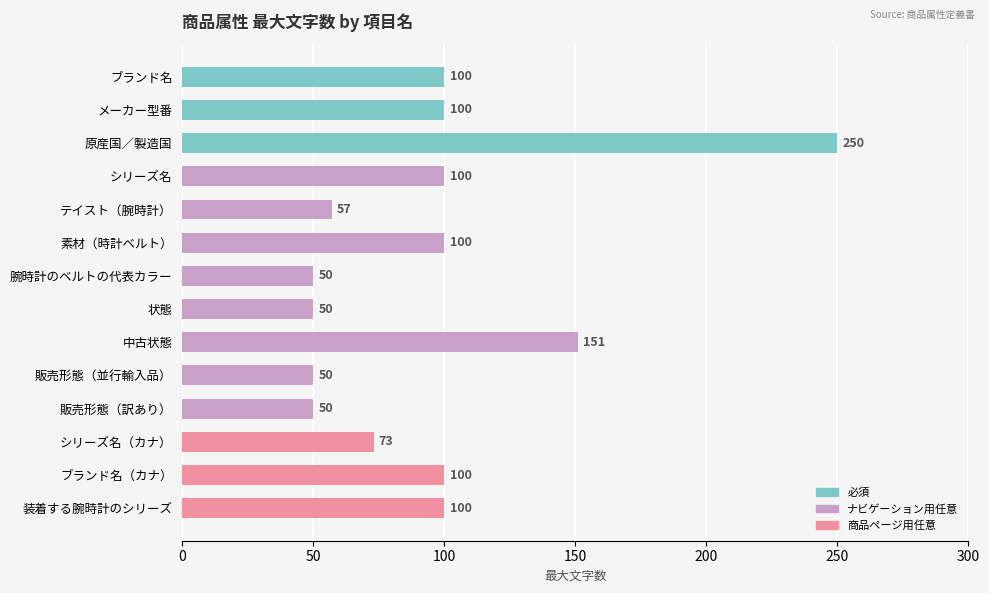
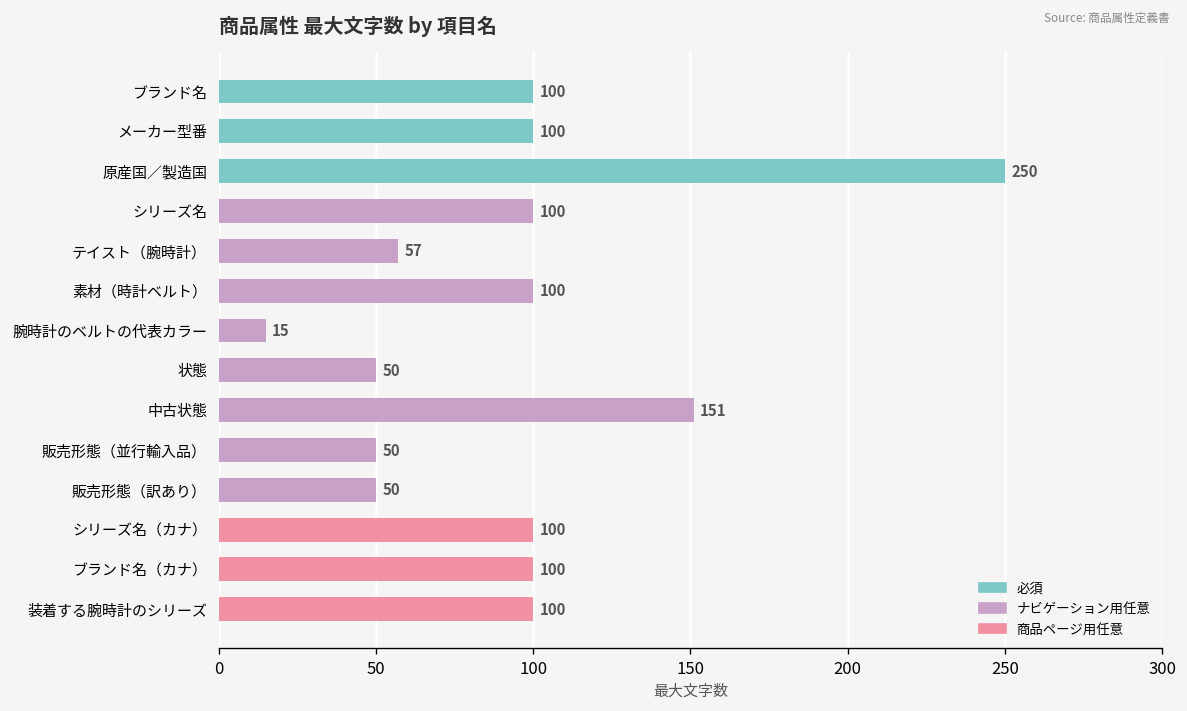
  {
    "ブランド名": 100,
    "メーカー型番": 100,
    "原産国／製造国": 250,
    "シリーズ名": 100,
    "テイスト（腕時計）": 57,
    "素材（時計ベルト）": 100,
-   "腕時計のベルトの代表カラー": 50,
+   "腕時計のベルトの代表カラー": 15,
    "状態": 50,
    "中古状態": 151,
    "販売形態（並行輸入品）": 50,
    "販売形態（訳あり）": 50,
-   "シリーズ名（カナ）": 73,
+   "シリーズ名（カナ）": 100,
    "ブランド名（カナ）": 100,
    "装着する腕時計のシリーズ": 100
  }
